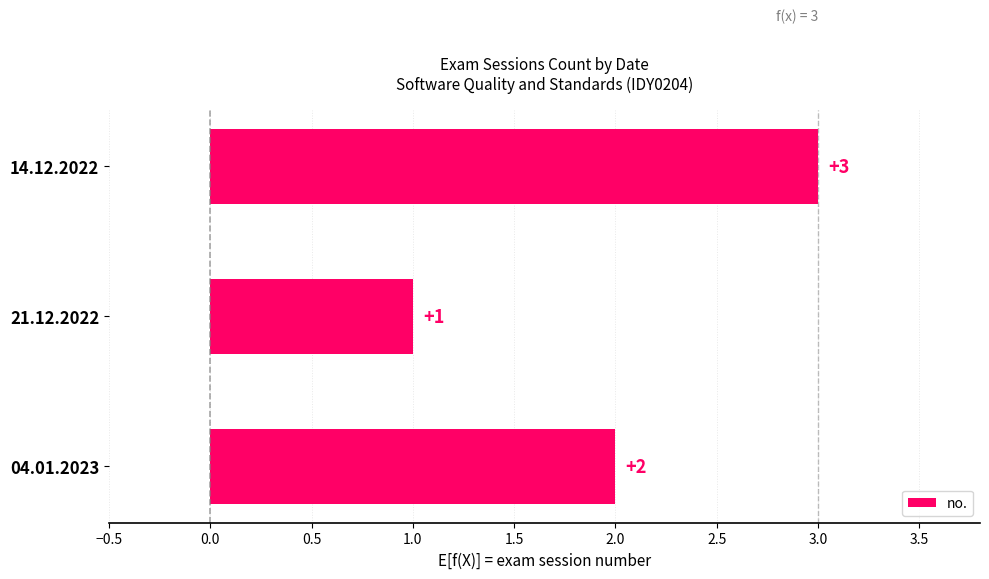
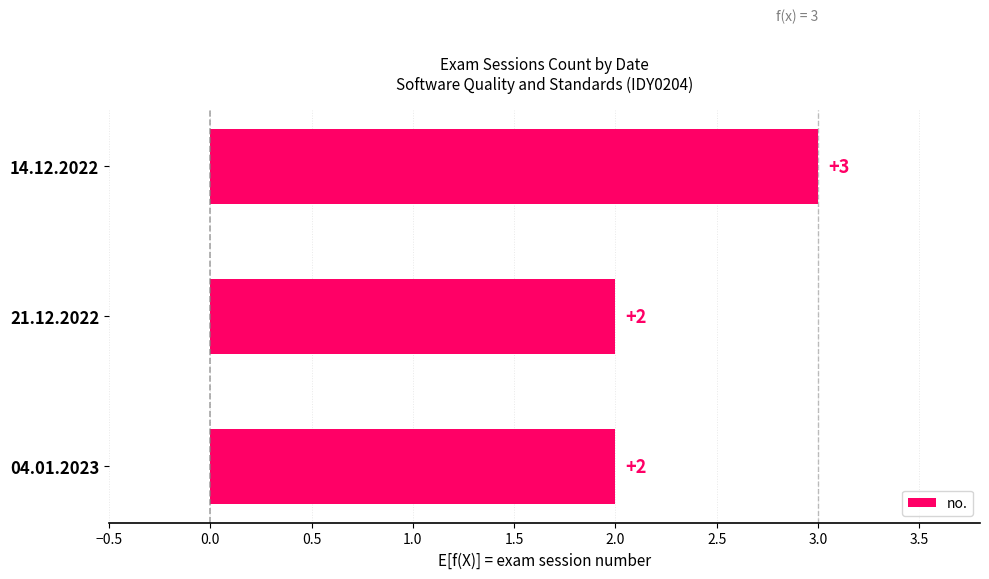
  {
    "14.12.2022": "+3",
-   "21.12.2022": "+1",
+   "21.12.2022": "+2",
    "04.01.2023": "+2"
  }
